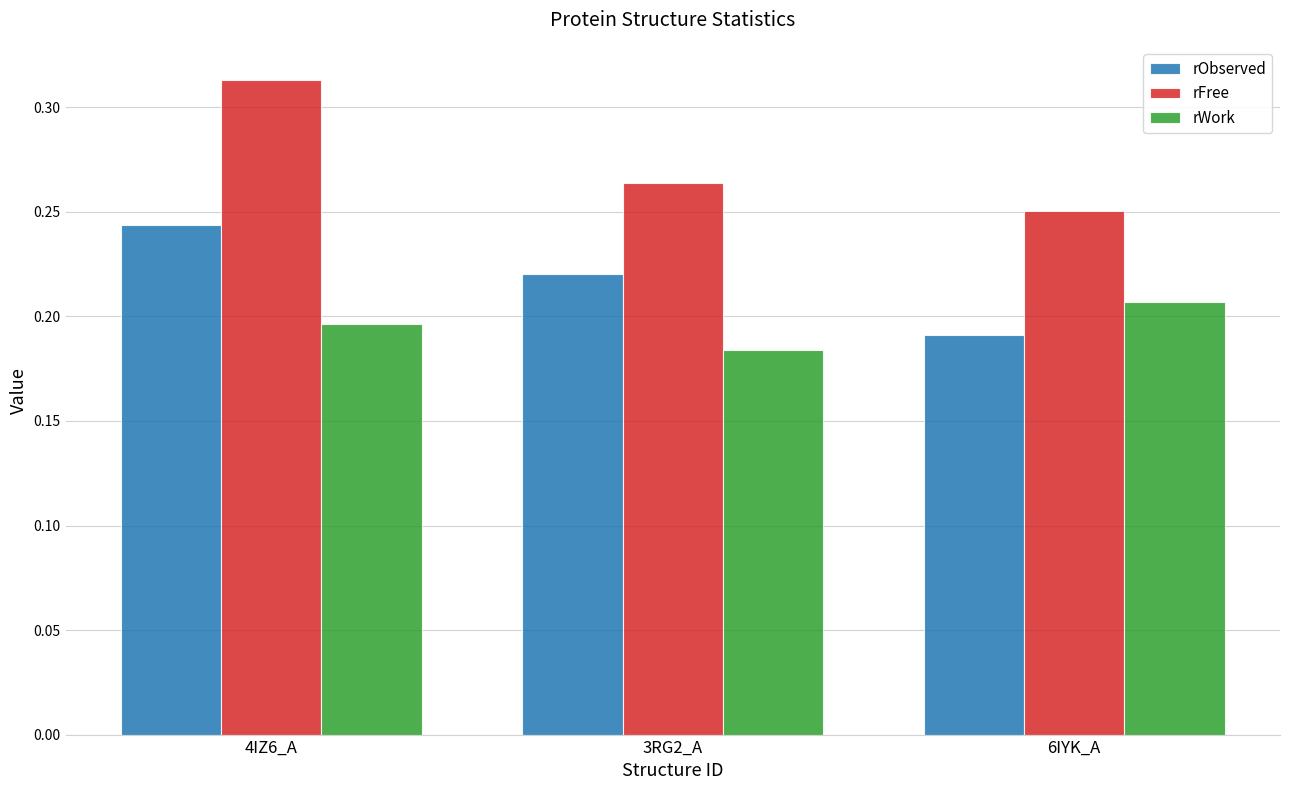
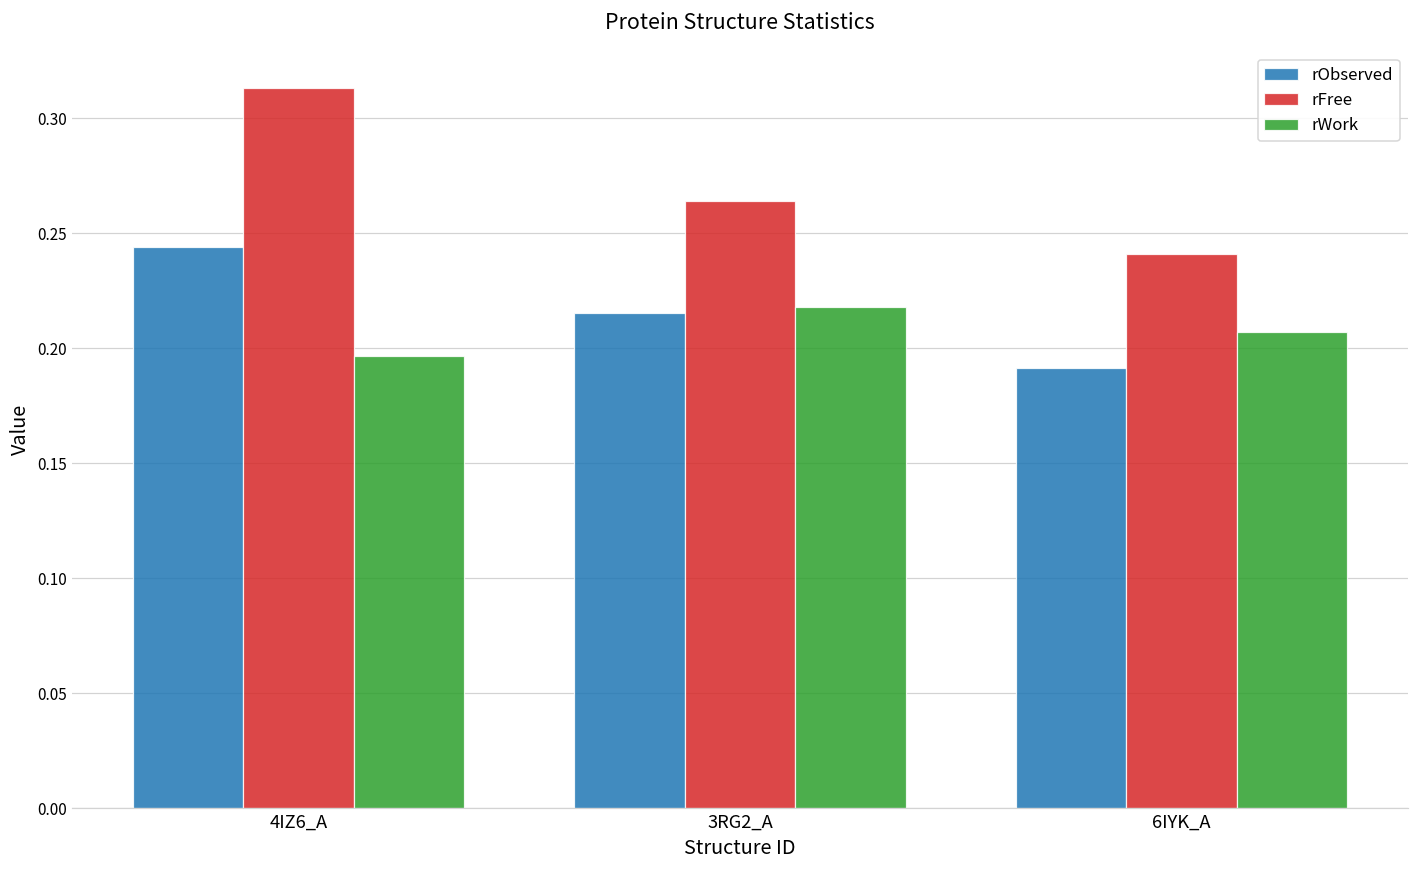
  {
    "rObserved": {
      "4IZ6_A": 0.244,
-     "3RG2_A": 0.220,
+     "3RG2_A": 0.215,
      "6IYK_A": 0.191
    },
    "rFree": {
      "4IZ6_A": 0.313,
      "3RG2_A": 0.264,
-     "6IYK_A": 0.251
+     "6IYK_A": 0.241
    },
    "rWork": {
      "4IZ6_A": 0.197,
-     "3RG2_A": 0.184,
+     "3RG2_A": 0.218,
      "6IYK_A": 0.207
    }
  }
